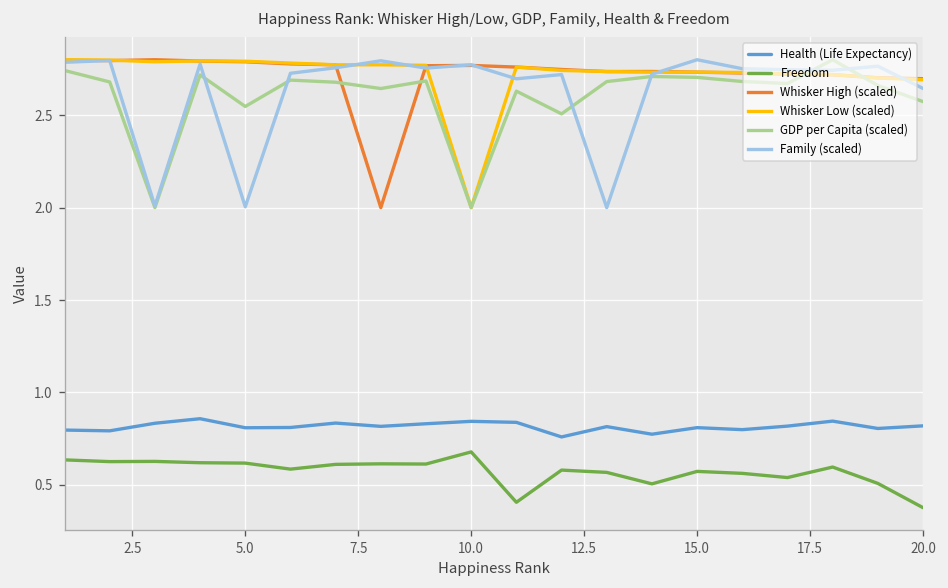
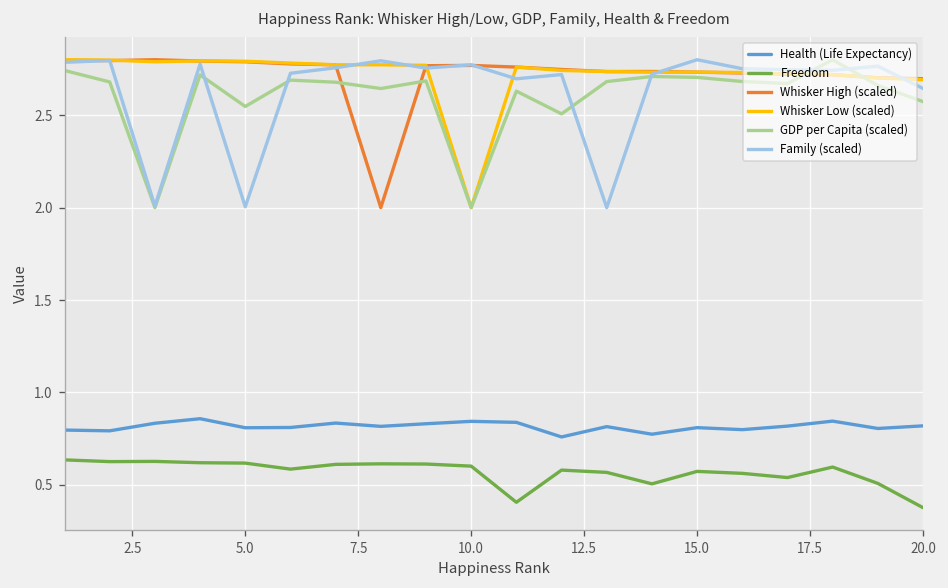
  {
    "Health (Life Expectancy)": {
      "5.0": 0.81,
      "10.0": 0.84,
      "15.0": 0.81,
      "20.0": 0.82
    },
    "Freedom": {
      "5.0": 0.62,
-     "10.0": 0.68,
+     "10.0": 0.60,
      "15.0": 0.57,
      "20.0": 0.38
    },
    "GDP per Capita (scaled)": {
      "5.0": 2.55,
      "15.0": 2.70,
      "20.0": 2.57
    },
    "Family (scaled)": {
      "5.0": 2.00,
      "15.0": 2.80,
      "20.0": 2.64
    }
  }
